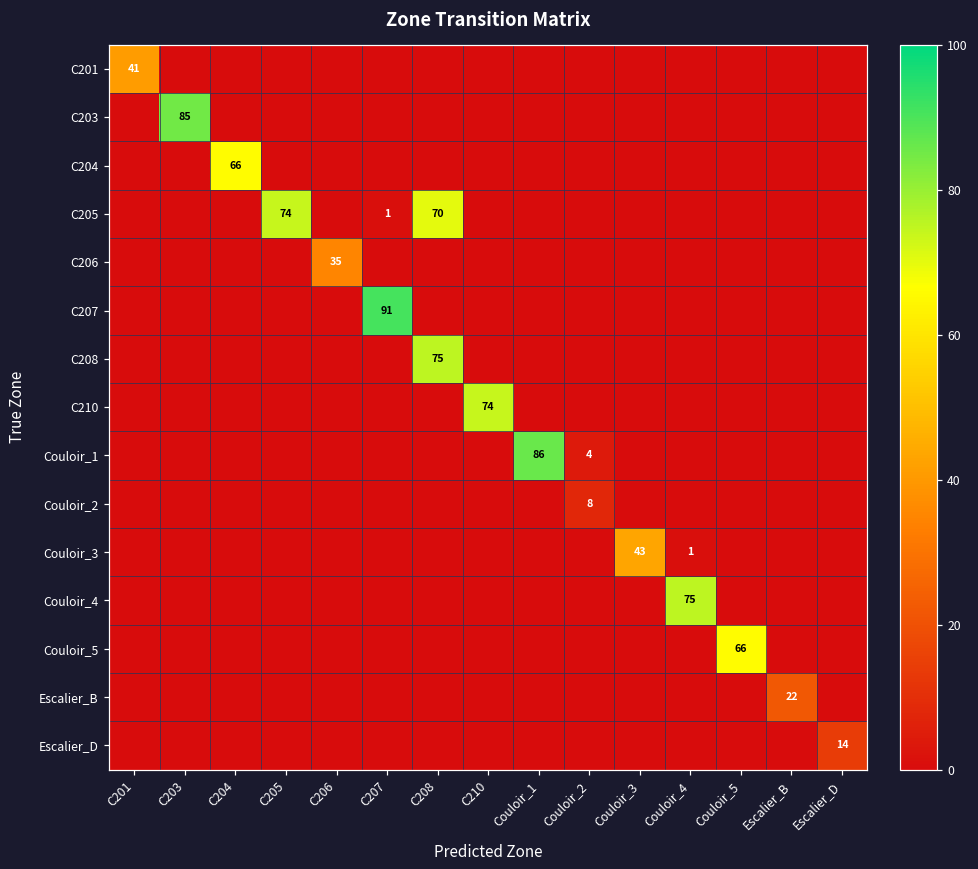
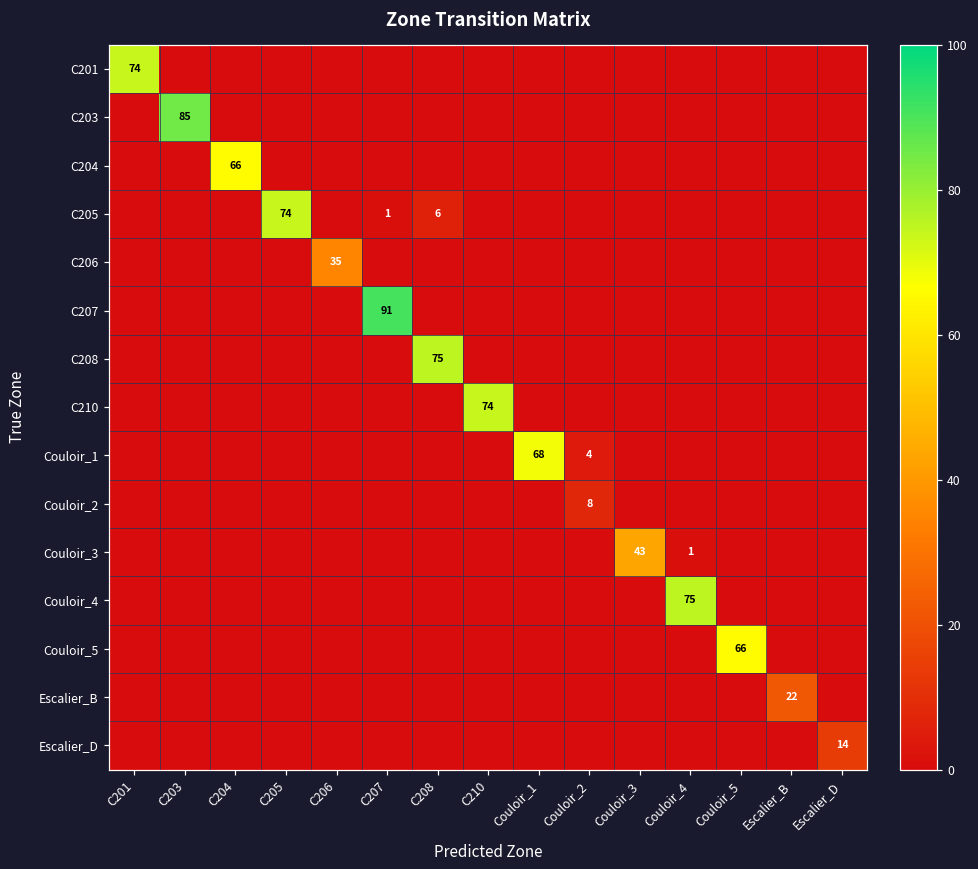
  {
    "C201": {
-     "C201": 41
+     "C201": 74
    },
    "C203": {
      "C203": 85
    },
    "C204": {
      "C204": 66
    },
    "C205": {
      "C205": 74,
      "C207": 1,
-     "C208": 70
+     "C208": 6
    },
    "C206": {
      "C206": 35
    },
    "C207": {
      "C207": 91
    },
    "C208": {
      "C208": 75
    },
    "C210": {
      "C210": 74
    },
    "Couloir_1": {
-     "Couloir_1": 86,
+     "Couloir_1": 68,
      "Couloir_2": 4
    },
    "Couloir_2": {
      "Couloir_2": 8
    },
    "Couloir_3": {
      "Couloir_3": 43,
      "Couloir_4": 1
    },
    "Couloir_4": {
      "Couloir_4": 75
    },
    "Couloir_5": {
      "Couloir_5": 66
    },
    "Escalier_B": {
      "Escalier_B": 22
    },
    "Escalier_D": {
      "Escalier_D": 14
    }
  }
